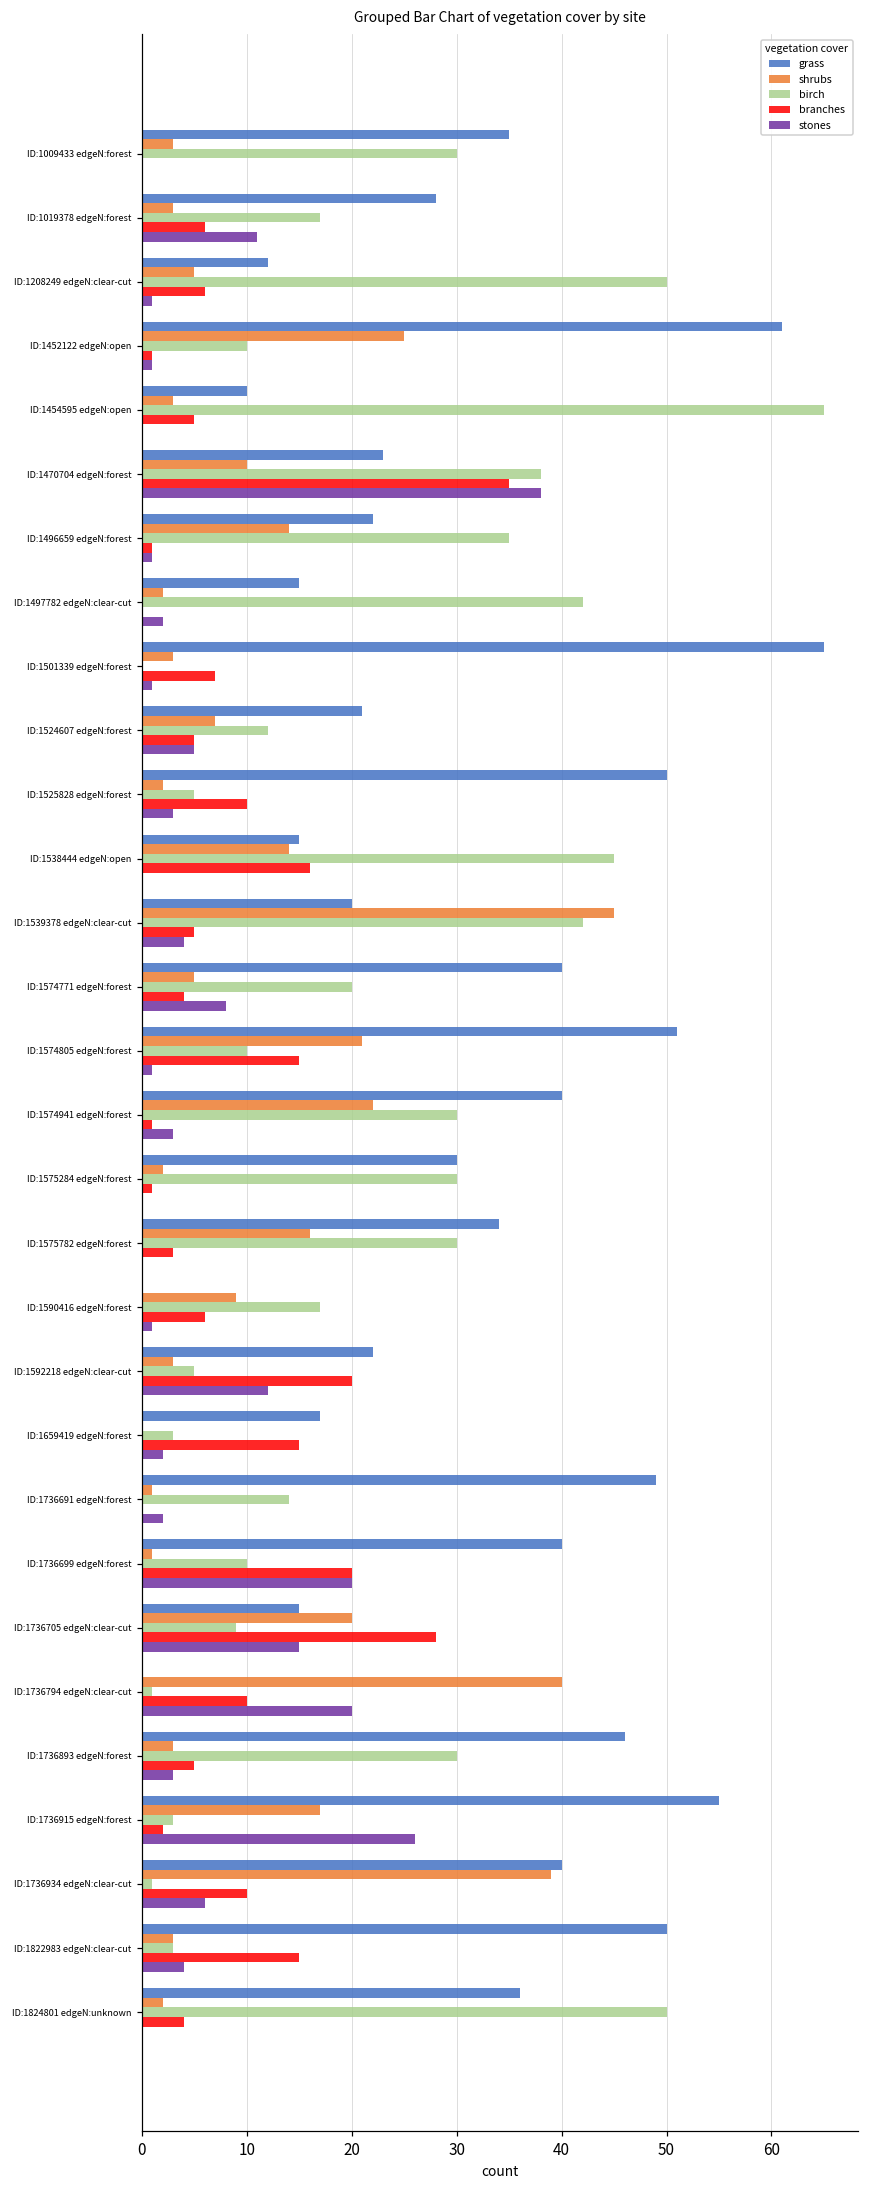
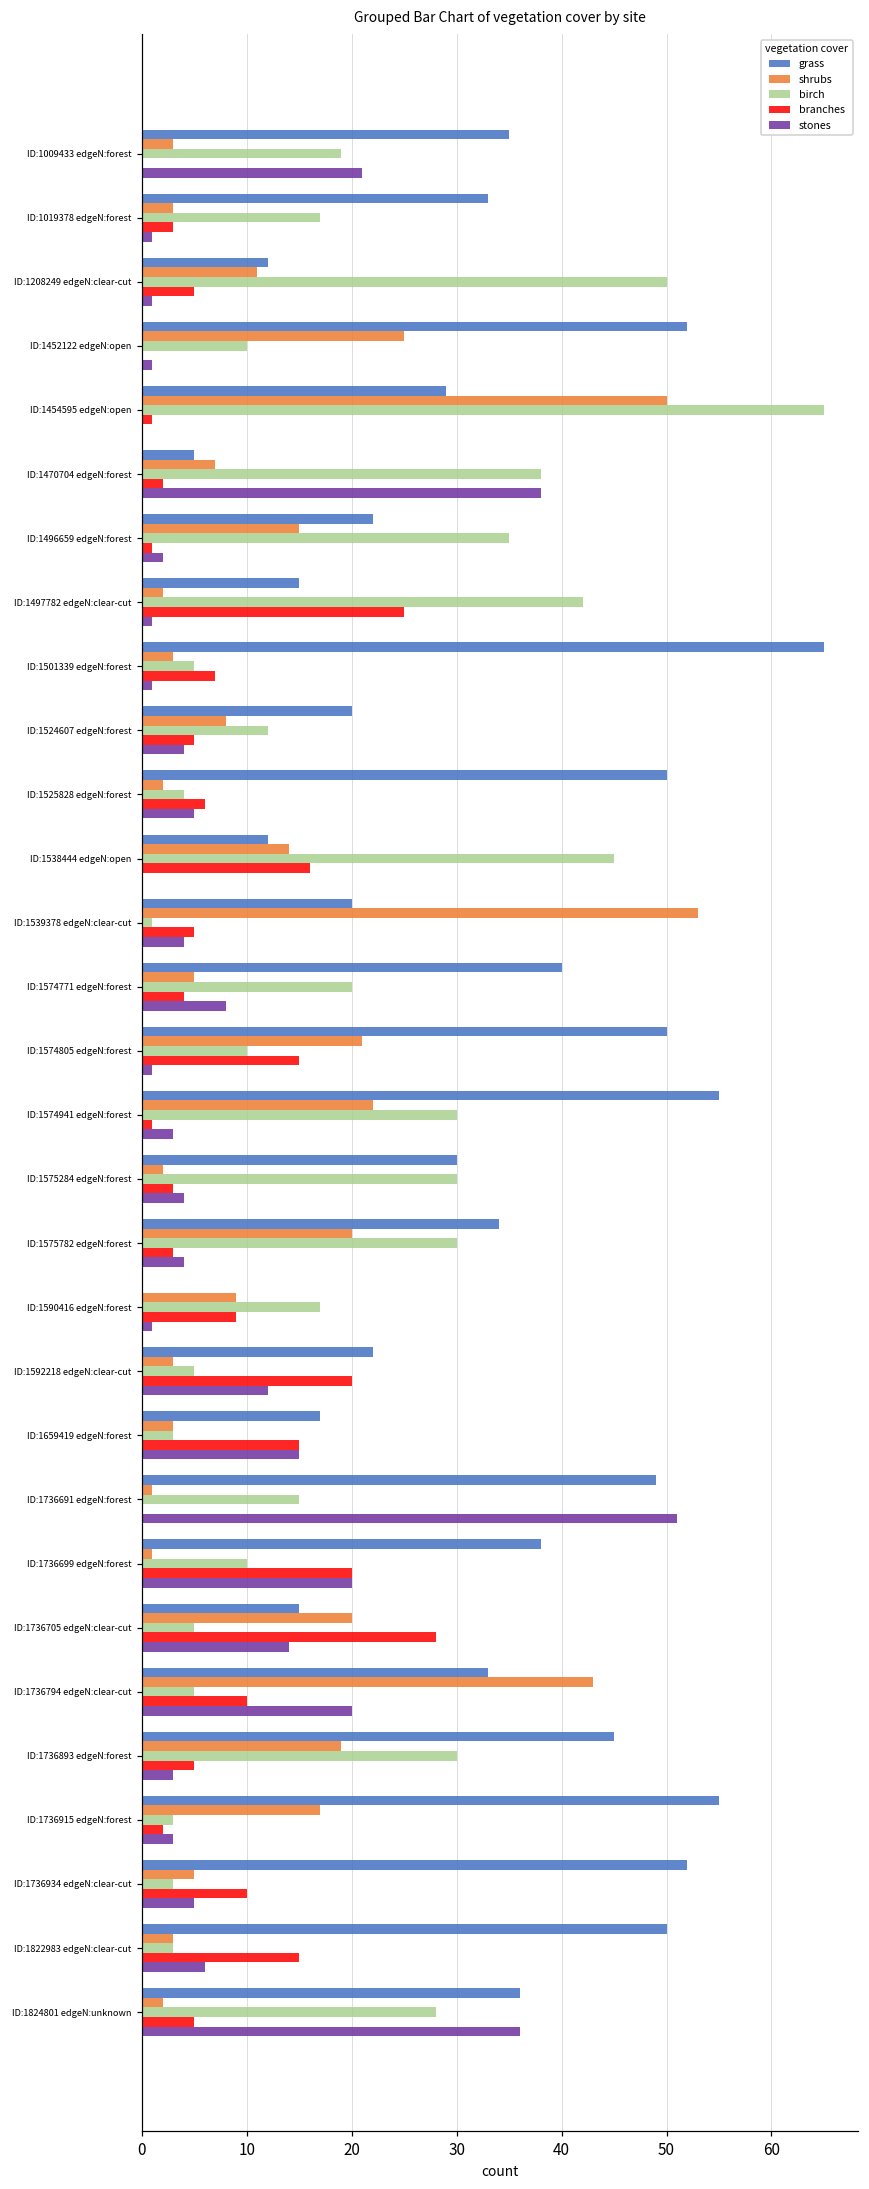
  {
    "grass": {
      "ID:1009433 edgeN:forest": 35,
-     "ID:1019378 edgeN:forest": 28,
+     "ID:1019378 edgeN:forest": 33,
      "ID:1208249 edgeN:clear-cut": 12,
-     "ID:1452122 edgeN:open": 61,
-     "ID:1454595 edgeN:open": 10,
-     "ID:1470704 edgeN:forest": 23,
+     "ID:1452122 edgeN:open": 52,
+     "ID:1454595 edgeN:open": 29,
+     "ID:1470704 edgeN:forest": 5,
      "ID:1496659 edgeN:forest": 22,
      "ID:1497782 edgeN:clear-cut": 15,
      "ID:1501339 edgeN:forest": 65,
-     "ID:1524607 edgeN:forest": 21,
+     "ID:1524607 edgeN:forest": 20,
      "ID:1525828 edgeN:forest": 50,
-     "ID:1538444 edgeN:open": 15,
+     "ID:1538444 edgeN:open": 12,
      "ID:1539378 edgeN:clear-cut": 20,
      "ID:1574771 edgeN:forest": 40,
-     "ID:1574805 edgeN:forest": 51,
-     "ID:1574941 edgeN:forest": 40,
+     "ID:1574805 edgeN:forest": 50,
+     "ID:1574941 edgeN:forest": 55,
      "ID:1575284 edgeN:forest": 30,
      "ID:1575782 edgeN:forest": 34,
      "ID:1590416 edgeN:forest": 0,
      "ID:1592218 edgeN:clear-cut": 22,
      "ID:1659419 edgeN:forest": 17,
      "ID:1736691 edgeN:forest": 49,
-     "ID:1736699 edgeN:forest": 40,
+     "ID:1736699 edgeN:forest": 38,
      "ID:1736705 edgeN:clear-cut": 15,
-     "ID:1736794 edgeN:clear-cut": 0,
-     "ID:1736893 edgeN:forest": 46,
+     "ID:1736794 edgeN:clear-cut": 33,
+     "ID:1736893 edgeN:forest": 45,
      "ID:1736915 edgeN:forest": 55,
-     "ID:1736934 edgeN:clear-cut": 40,
+     "ID:1736934 edgeN:clear-cut": 52,
      "ID:1822983 edgeN:clear-cut": 50,
      "ID:1824801 edgeN:unknown": 36
    },
    "shrubs": {
      "ID:1009433 edgeN:forest": 3,
      "ID:1019378 edgeN:forest": 3,
-     "ID:1208249 edgeN:clear-cut": 5,
+     "ID:1208249 edgeN:clear-cut": 11,
      "ID:1452122 edgeN:open": 25,
-     "ID:1454595 edgeN:open": 3,
-     "ID:1470704 edgeN:forest": 10,
-     "ID:1496659 edgeN:forest": 14,
+     "ID:1454595 edgeN:open": 50,
+     "ID:1470704 edgeN:forest": 7,
+     "ID:1496659 edgeN:forest": 15,
      "ID:1497782 edgeN:clear-cut": 2,
      "ID:1501339 edgeN:forest": 3,
-     "ID:1524607 edgeN:forest": 7,
+     "ID:1524607 edgeN:forest": 8,
      "ID:1525828 edgeN:forest": 2,
      "ID:1538444 edgeN:open": 14,
-     "ID:1539378 edgeN:clear-cut": 45,
+     "ID:1539378 edgeN:clear-cut": 53,
      "ID:1574771 edgeN:forest": 5,
      "ID:1574805 edgeN:forest": 21,
      "ID:1574941 edgeN:forest": 22,
      "ID:1575284 edgeN:forest": 2,
-     "ID:1575782 edgeN:forest": 16,
+     "ID:1575782 edgeN:forest": 20,
      "ID:1590416 edgeN:forest": 9,
      "ID:1592218 edgeN:clear-cut": 3,
-     "ID:1659419 edgeN:forest": 0,
+     "ID:1659419 edgeN:forest": 3,
      "ID:1736691 edgeN:forest": 1,
      "ID:1736699 edgeN:forest": 1,
      "ID:1736705 edgeN:clear-cut": 20,
-     "ID:1736794 edgeN:clear-cut": 40,
-     "ID:1736893 edgeN:forest": 3,
+     "ID:1736794 edgeN:clear-cut": 43,
+     "ID:1736893 edgeN:forest": 19,
      "ID:1736915 edgeN:forest": 17,
-     "ID:1736934 edgeN:clear-cut": 39,
+     "ID:1736934 edgeN:clear-cut": 5,
      "ID:1822983 edgeN:clear-cut": 3,
      "ID:1824801 edgeN:unknown": 2
    },
    "birch": {
-     "ID:1009433 edgeN:forest": 30,
+     "ID:1009433 edgeN:forest": 19,
      "ID:1019378 edgeN:forest": 17,
      "ID:1208249 edgeN:clear-cut": 50,
      "ID:1452122 edgeN:open": 10,
      "ID:1454595 edgeN:open": 65,
      "ID:1470704 edgeN:forest": 38,
      "ID:1496659 edgeN:forest": 35,
      "ID:1497782 edgeN:clear-cut": 42,
-     "ID:1501339 edgeN:forest": 0,
+     "ID:1501339 edgeN:forest": 5,
      "ID:1524607 edgeN:forest": 12,
-     "ID:1525828 edgeN:forest": 5,
+     "ID:1525828 edgeN:forest": 4,
      "ID:1538444 edgeN:open": 45,
-     "ID:1539378 edgeN:clear-cut": 42,
+     "ID:1539378 edgeN:clear-cut": 1,
      "ID:1574771 edgeN:forest": 20,
      "ID:1574805 edgeN:forest": 10,
      "ID:1574941 edgeN:forest": 30,
      "ID:1575284 edgeN:forest": 30,
      "ID:1575782 edgeN:forest": 30,
      "ID:1590416 edgeN:forest": 17,
      "ID:1592218 edgeN:clear-cut": 5,
      "ID:1659419 edgeN:forest": 3,
-     "ID:1736691 edgeN:forest": 14,
+     "ID:1736691 edgeN:forest": 15,
      "ID:1736699 edgeN:forest": 10,
-     "ID:1736705 edgeN:clear-cut": 9,
-     "ID:1736794 edgeN:clear-cut": 1,
+     "ID:1736705 edgeN:clear-cut": 5,
+     "ID:1736794 edgeN:clear-cut": 5,
      "ID:1736893 edgeN:forest": 30,
      "ID:1736915 edgeN:forest": 3,
-     "ID:1736934 edgeN:clear-cut": 1,
+     "ID:1736934 edgeN:clear-cut": 3,
      "ID:1822983 edgeN:clear-cut": 3,
-     "ID:1824801 edgeN:unknown": 50
+     "ID:1824801 edgeN:unknown": 28
    },
    "branches": {
      "ID:1009433 edgeN:forest": 0,
-     "ID:1019378 edgeN:forest": 6,
-     "ID:1208249 edgeN:clear-cut": 6,
-     "ID:1452122 edgeN:open": 1,
-     "ID:1454595 edgeN:open": 5,
-     "ID:1470704 edgeN:forest": 35,
+     "ID:1019378 edgeN:forest": 3,
+     "ID:1208249 edgeN:clear-cut": 5,
+     "ID:1452122 edgeN:open": 0,
+     "ID:1454595 edgeN:open": 1,
+     "ID:1470704 edgeN:forest": 2,
      "ID:1496659 edgeN:forest": 1,
-     "ID:1497782 edgeN:clear-cut": 0,
+     "ID:1497782 edgeN:clear-cut": 25,
      "ID:1501339 edgeN:forest": 7,
      "ID:1524607 edgeN:forest": 5,
-     "ID:1525828 edgeN:forest": 10,
+     "ID:1525828 edgeN:forest": 6,
      "ID:1538444 edgeN:open": 16,
      "ID:1539378 edgeN:clear-cut": 5,
      "ID:1574771 edgeN:forest": 4,
      "ID:1574805 edgeN:forest": 15,
      "ID:1574941 edgeN:forest": 1,
-     "ID:1575284 edgeN:forest": 1,
+     "ID:1575284 edgeN:forest": 3,
      "ID:1575782 edgeN:forest": 3,
-     "ID:1590416 edgeN:forest": 6,
+     "ID:1590416 edgeN:forest": 9,
      "ID:1592218 edgeN:clear-cut": 20,
      "ID:1659419 edgeN:forest": 15,
      "ID:1736691 edgeN:forest": 0,
      "ID:1736699 edgeN:forest": 20,
      "ID:1736705 edgeN:clear-cut": 28,
      "ID:1736794 edgeN:clear-cut": 10,
      "ID:1736893 edgeN:forest": 5,
      "ID:1736915 edgeN:forest": 2,
      "ID:1736934 edgeN:clear-cut": 10,
      "ID:1822983 edgeN:clear-cut": 15,
-     "ID:1824801 edgeN:unknown": 4
+     "ID:1824801 edgeN:unknown": 5
    },
    "stones": {
-     "ID:1009433 edgeN:forest": 0,
-     "ID:1019378 edgeN:forest": 11,
+     "ID:1009433 edgeN:forest": 21,
+     "ID:1019378 edgeN:forest": 1,
      "ID:1208249 edgeN:clear-cut": 1,
      "ID:1452122 edgeN:open": 1,
      "ID:1454595 edgeN:open": 0,
      "ID:1470704 edgeN:forest": 38,
-     "ID:1496659 edgeN:forest": 1,
-     "ID:1497782 edgeN:clear-cut": 2,
+     "ID:1496659 edgeN:forest": 2,
+     "ID:1497782 edgeN:clear-cut": 1,
      "ID:1501339 edgeN:forest": 1,
-     "ID:1524607 edgeN:forest": 5,
-     "ID:1525828 edgeN:forest": 3,
+     "ID:1524607 edgeN:forest": 4,
+     "ID:1525828 edgeN:forest": 5,
      "ID:1538444 edgeN:open": 0,
      "ID:1539378 edgeN:clear-cut": 4,
      "ID:1574771 edgeN:forest": 8,
      "ID:1574805 edgeN:forest": 1,
      "ID:1574941 edgeN:forest": 3,
-     "ID:1575284 edgeN:forest": 0,
-     "ID:1575782 edgeN:forest": 0,
+     "ID:1575284 edgeN:forest": 4,
+     "ID:1575782 edgeN:forest": 4,
      "ID:1590416 edgeN:forest": 1,
      "ID:1592218 edgeN:clear-cut": 12,
-     "ID:1659419 edgeN:forest": 2,
-     "ID:1736691 edgeN:forest": 2,
+     "ID:1659419 edgeN:forest": 15,
+     "ID:1736691 edgeN:forest": 51,
      "ID:1736699 edgeN:forest": 20,
-     "ID:1736705 edgeN:clear-cut": 15,
+     "ID:1736705 edgeN:clear-cut": 14,
      "ID:1736794 edgeN:clear-cut": 20,
      "ID:1736893 edgeN:forest": 3,
-     "ID:1736915 edgeN:forest": 26,
-     "ID:1736934 edgeN:clear-cut": 6,
-     "ID:1822983 edgeN:clear-cut": 4,
-     "ID:1824801 edgeN:unknown": 0
+     "ID:1736915 edgeN:forest": 3,
+     "ID:1736934 edgeN:clear-cut": 5,
+     "ID:1822983 edgeN:clear-cut": 6,
+     "ID:1824801 edgeN:unknown": 36
    }
  }
